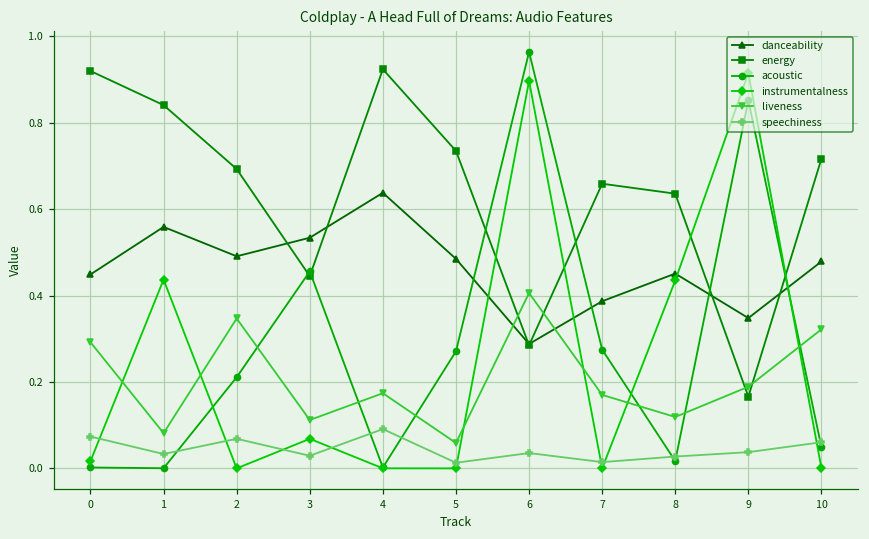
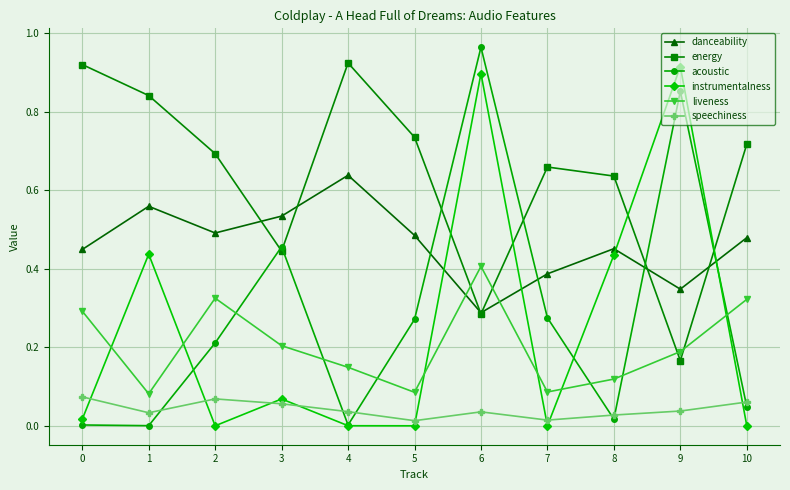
  {
    "liveness": {
      "0": 0.29,
      "1": 0.08,
-     "2": 0.35,
-     "3": 0.11,
-     "4": 0.17,
-     "5": 0.06,
+     "2": 0.33,
+     "3": 0.20,
+     "4": 0.15,
+     "5": 0.09,
      "6": 0.41,
-     "7": 0.17,
+     "7": 0.09,
      "8": 0.12,
      "9": 0.19,
      "10": 0.32
    },
    "speechiness": {
      "0": 0.07,
      "1": 0.03,
      "2": 0.07,
-     "3": 0.03,
-     "4": 0.09,
+     "3": 0.06,
+     "4": 0.04,
      "5": 0.01,
      "6": 0.04,
      "7": 0.01,
      "8": 0.03,
      "9": 0.04,
      "10": 0.06
    }
  }
